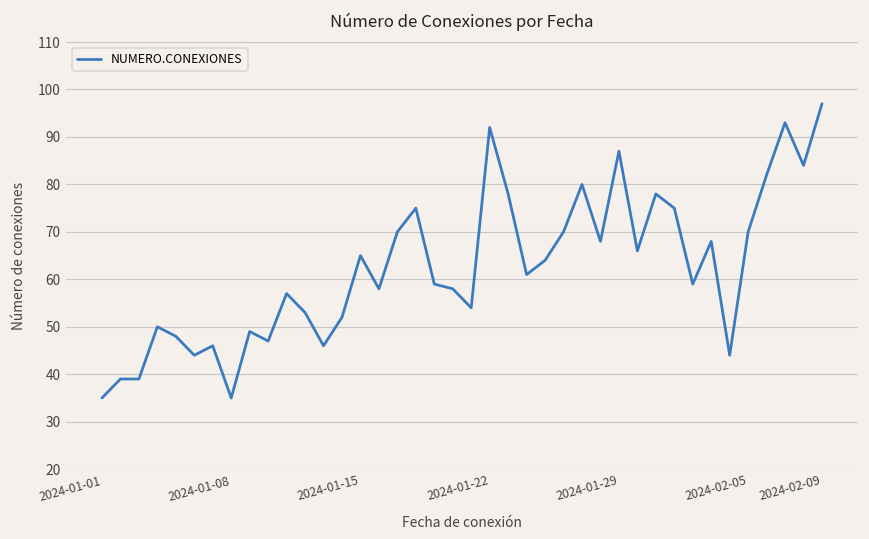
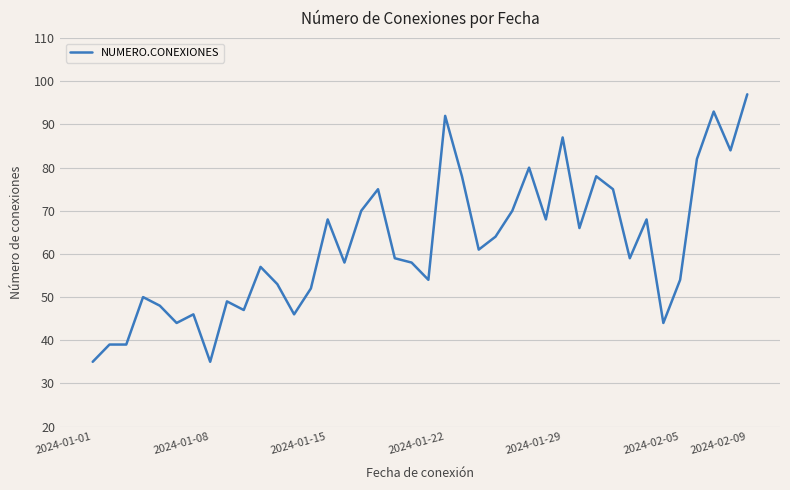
  {
    "2024-01-01": 35,
    "2024-01-08": 35,
-   "2024-01-15": 65,
+   "2024-01-15": 68,
    "2024-01-22": 92,
    "2024-01-29": 87,
-   "2024-02-05": 70,
+   "2024-02-05": 54,
    "2024-02-09": 97
  }
